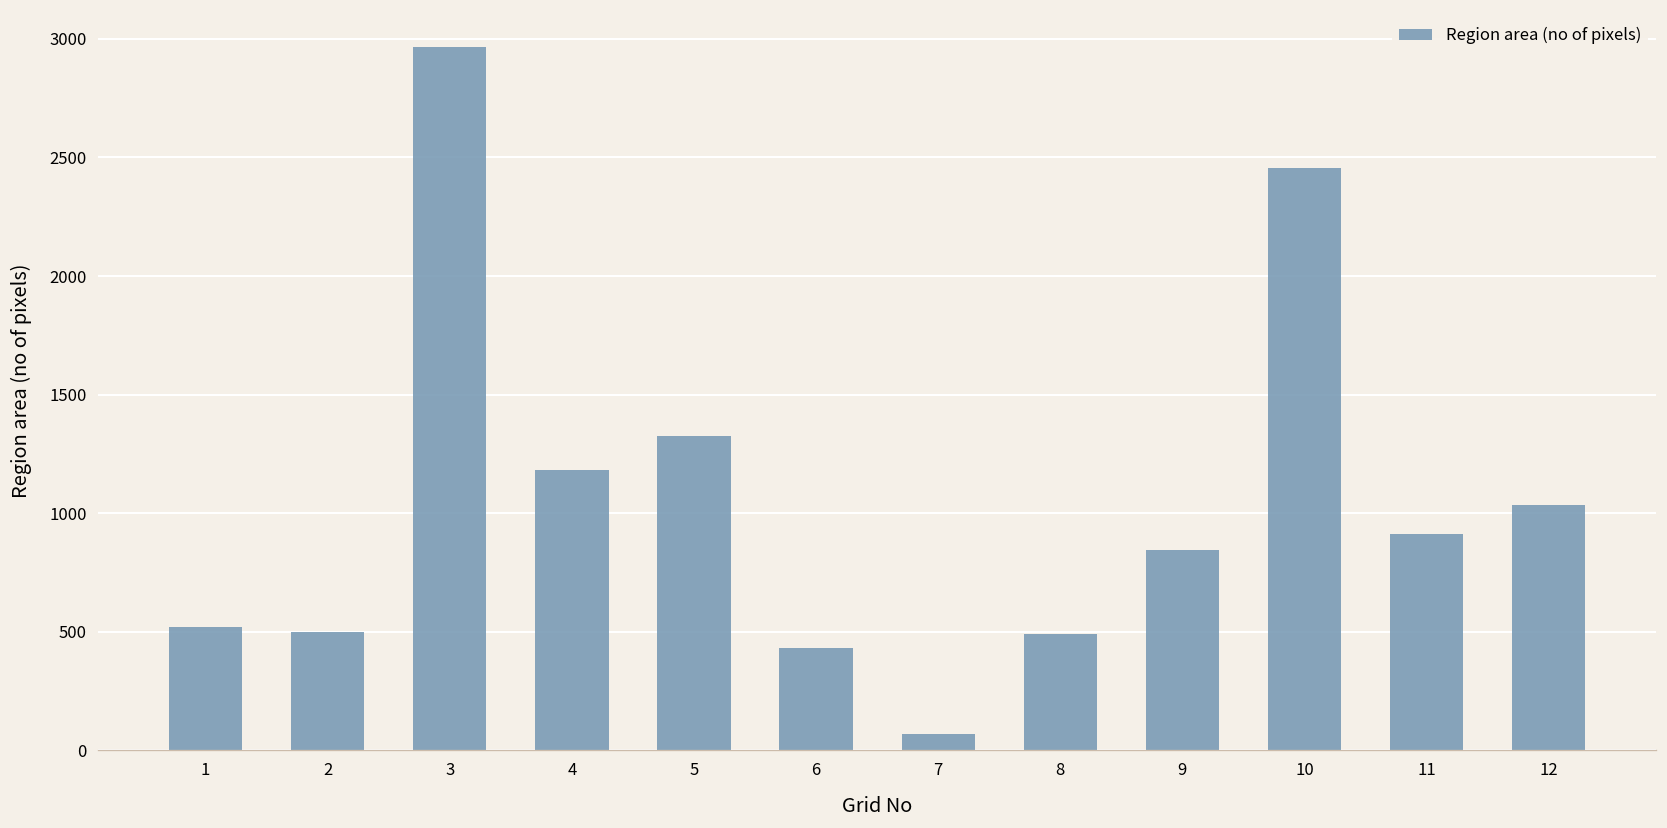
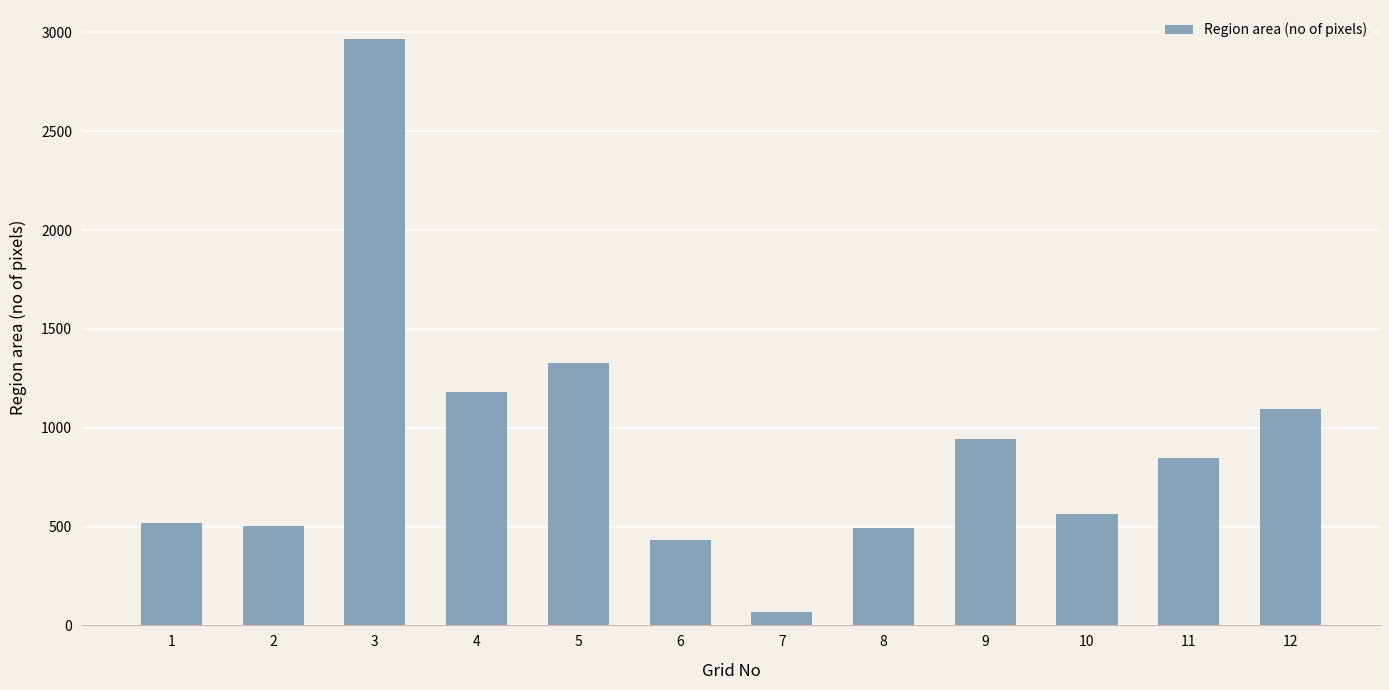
  {
    "1": 520,
    "2": 500,
    "3": 2970,
    "4": 1180,
    "5": 1330,
    "6": 430,
    "7": 70,
    "8": 490,
-   "9": 850,
-   "10": 2460,
-   "11": 910,
-   "12": 1040
+   "9": 940,
+   "10": 560,
+   "11": 850,
+   "12": 1090
  }
